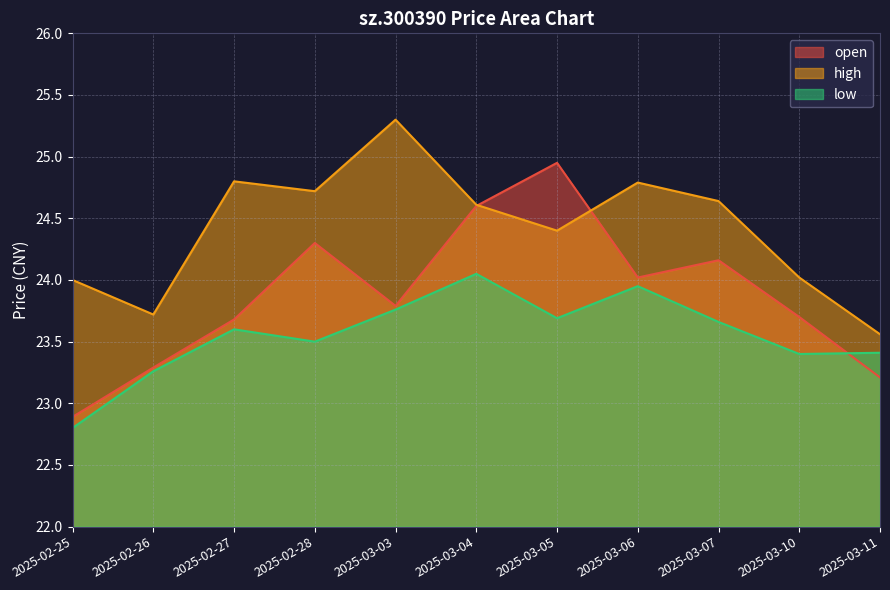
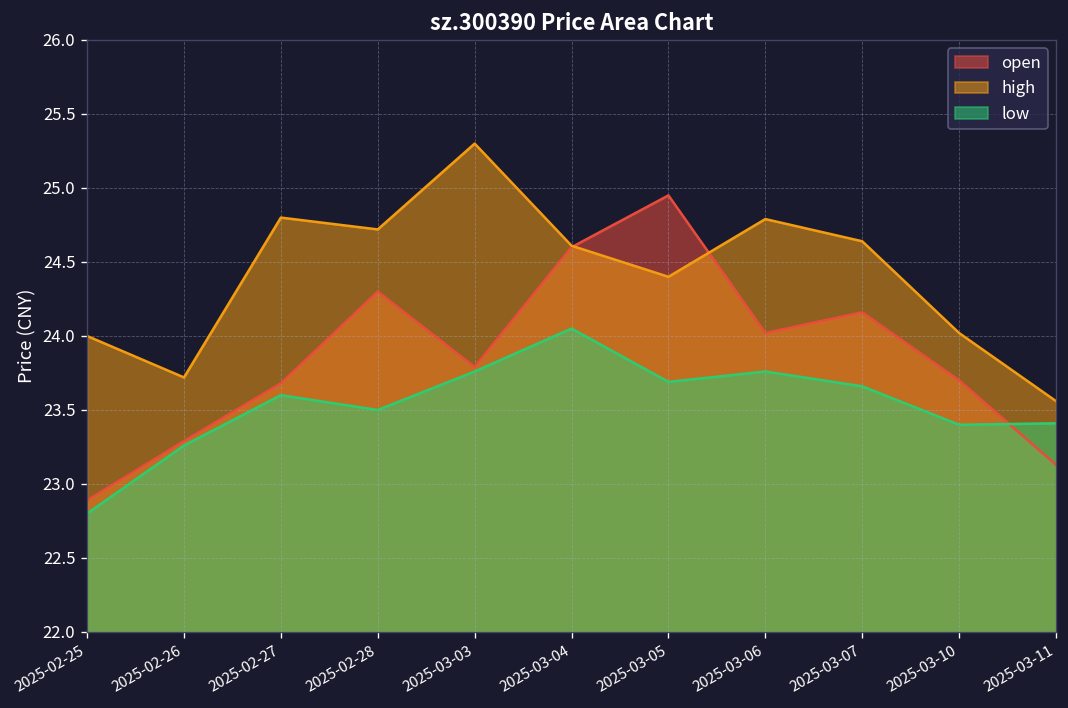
  {
    "open": {
      "2025-02-25": 22.89,
      "2025-02-26": 23.29,
      "2025-02-27": 23.68,
      "2025-02-28": 24.30,
      "2025-03-03": 23.79,
      "2025-03-05": 24.95,
      "2025-03-06": 24.02,
      "2025-03-07": 24.16,
      "2025-03-10": 23.70,
-     "2025-03-11": 23.21
+     "2025-03-11": 23.13
    },
    "high": {
      "2025-02-25": 24.00,
      "2025-02-26": 23.72,
      "2025-02-27": 24.80,
      "2025-02-28": 24.72,
      "2025-03-03": 25.30,
      "2025-03-05": 24.40,
      "2025-03-06": 24.79,
      "2025-03-07": 24.64,
      "2025-03-10": 24.02,
      "2025-03-11": 23.56
    },
    "low": {
      "2025-02-25": 22.80,
      "2025-02-26": 23.26,
      "2025-02-27": 23.60,
      "2025-02-28": 23.50,
      "2025-03-03": 23.76,
      "2025-03-04": 24.05,
      "2025-03-05": 23.69,
-     "2025-03-06": 23.95,
+     "2025-03-06": 23.76,
      "2025-03-07": 23.66,
      "2025-03-10": 23.40,
      "2025-03-11": 23.41
    }
  }
